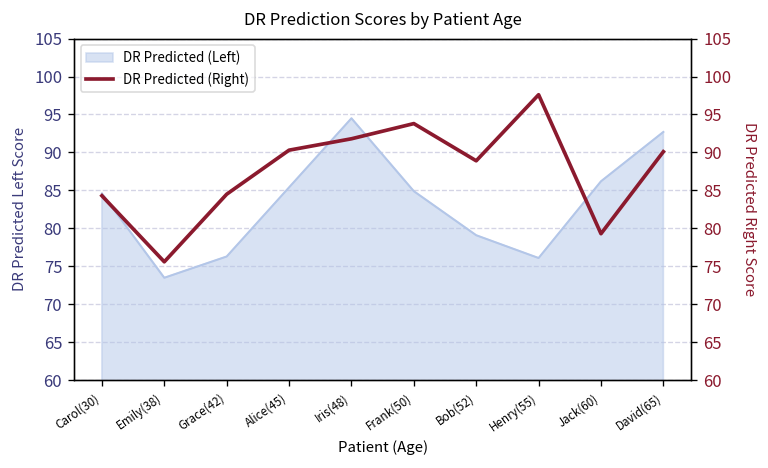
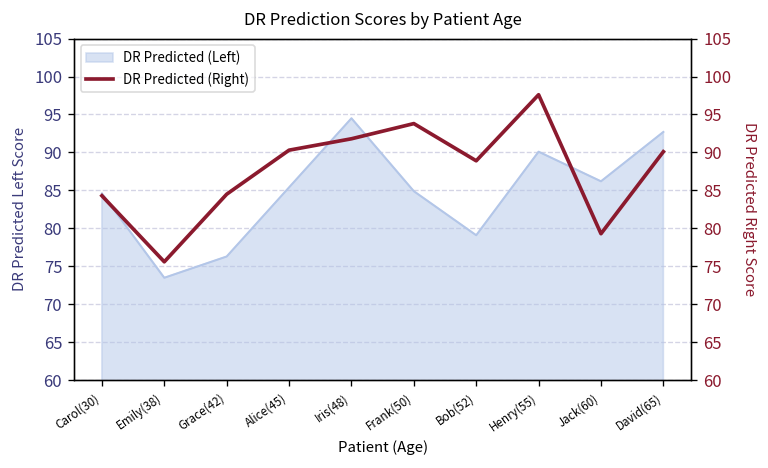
  {
    "DR Predicted (Left)": {
      "Carol(30)": 85,
      "Emily(38)": 74,
      "Grace(42)": 76,
      "Alice(45)": 85,
      "Iris(48)": 95,
      "Frank(50)": 85,
      "Bob(52)": 79,
-     "Henry(55)": 76,
+     "Henry(55)": 90,
      "Jack(60)": 86,
      "David(65)": 93
    },
    "DR Predicted (Right)": {
      "Carol(30)": 84,
      "Emily(38)": 76,
      "Grace(42)": 85,
      "Alice(45)": 90,
      "Iris(48)": 92,
      "Frank(50)": 94,
      "Bob(52)": 89,
      "Henry(55)": 98,
      "Jack(60)": 79,
      "David(65)": 90
    }
  }
